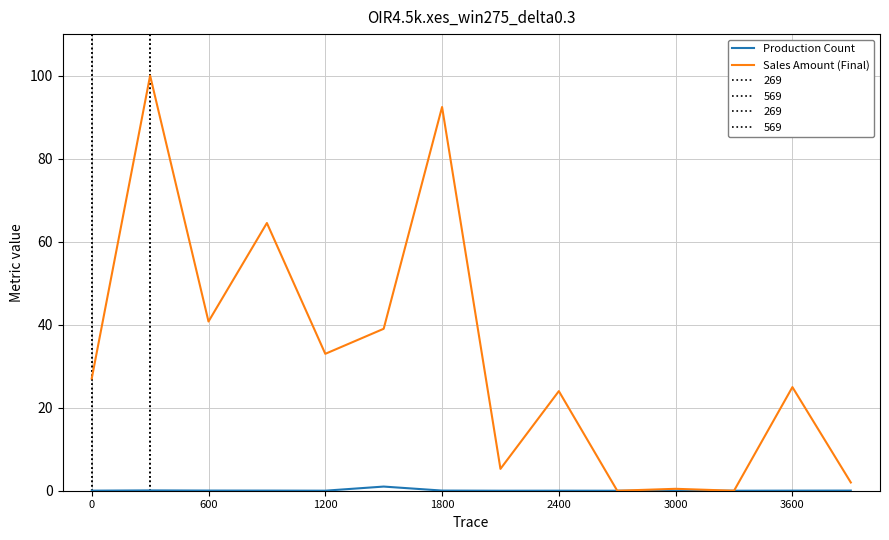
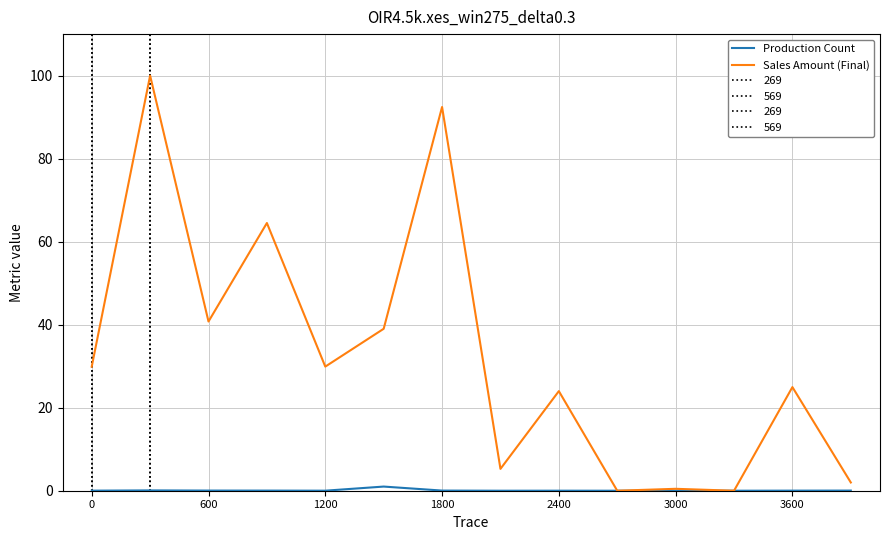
  {
    "Production Count": {
      "0": 0,
      "600": 0,
      "1200": 0,
      "1800": 0,
      "2400": 0,
      "3600": 0
    },
    "Sales Amount (Final)": {
-     "0": 27,
+     "0": 30,
      "600": 41,
-     "1200": 33,
+     "1200": 30,
      "1800": 92,
      "2400": 24,
      "3600": 25
    }
  }
